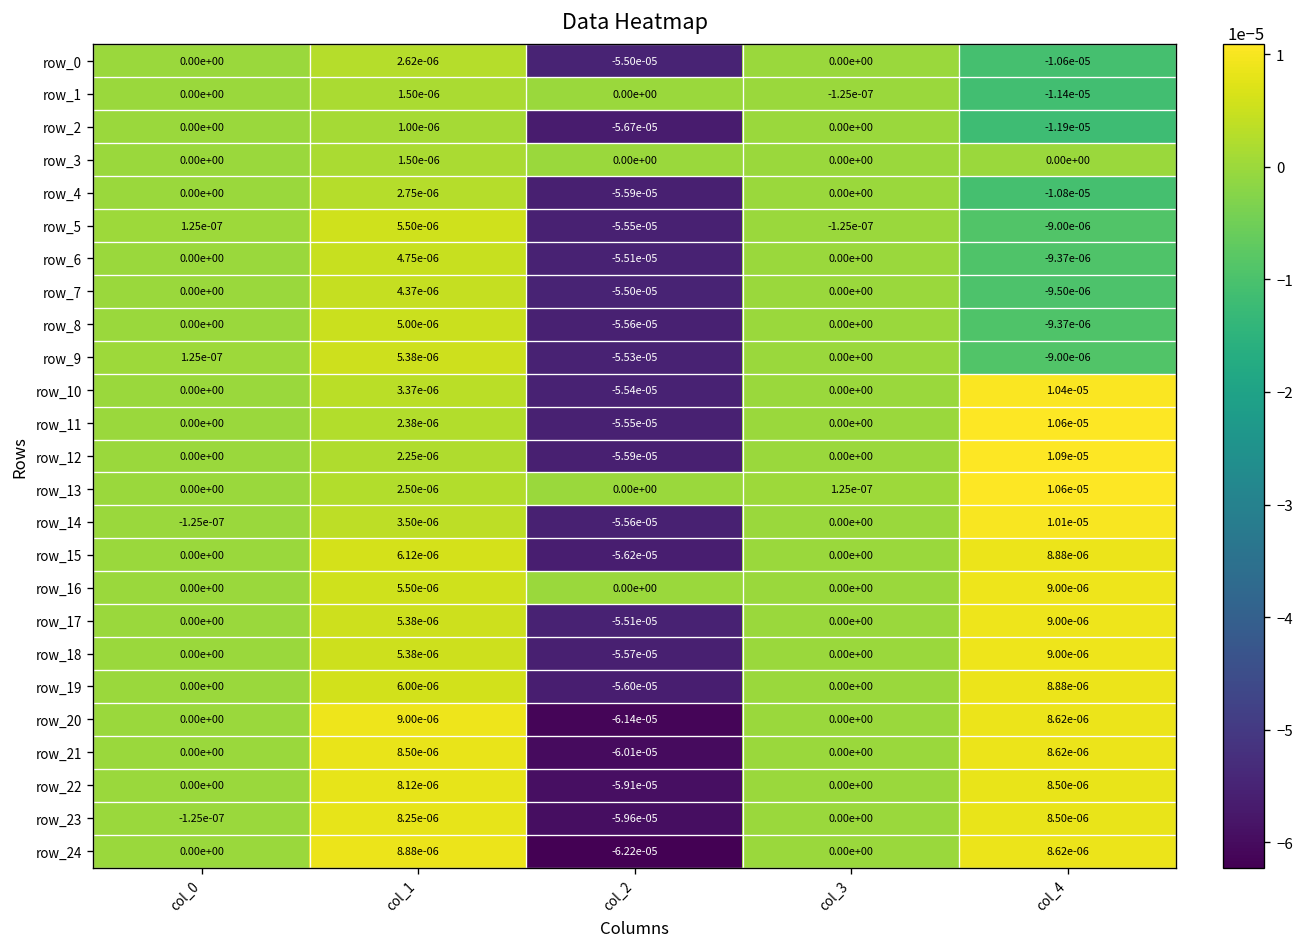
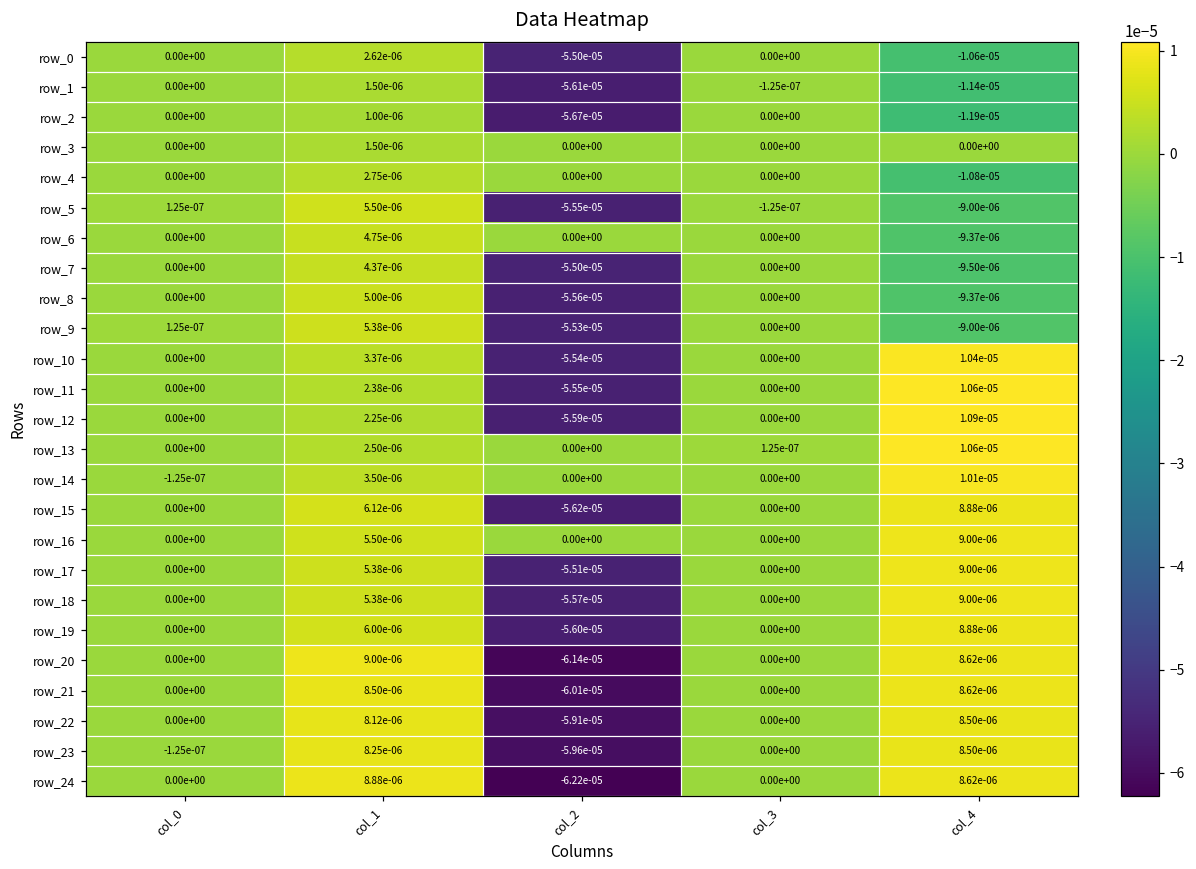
  {
    "row_0": {
      "col_0": "0.00e+00",
      "col_1": "2.62e-06",
      "col_2": "-5.50e-05",
      "col_3": "0.00e+00",
      "col_4": "-1.06e-05"
    },
    "row_1": {
      "col_0": "0.00e+00",
      "col_1": "1.50e-06",
-     "col_2": "0.00e+00",
+     "col_2": "-5.61e-05",
      "col_3": "-1.25e-07",
      "col_4": "-1.14e-05"
    },
    "row_2": {
      "col_0": "0.00e+00",
      "col_1": "1.00e-06",
      "col_2": "-5.67e-05",
      "col_3": "0.00e+00",
      "col_4": "-1.19e-05"
    },
    "row_3": {
      "col_0": "0.00e+00",
      "col_1": "1.50e-06",
      "col_2": "0.00e+00",
      "col_3": "0.00e+00",
      "col_4": "0.00e+00"
    },
    "row_4": {
      "col_0": "0.00e+00",
      "col_1": "2.75e-06",
-     "col_2": "-5.59e-05",
+     "col_2": "0.00e+00",
      "col_3": "0.00e+00",
      "col_4": "-1.08e-05"
    },
    "row_5": {
      "col_0": "1.25e-07",
      "col_1": "5.50e-06",
      "col_2": "-5.55e-05",
      "col_3": "-1.25e-07",
      "col_4": "-9.00e-06"
    },
    "row_6": {
      "col_0": "0.00e+00",
      "col_1": "4.75e-06",
-     "col_2": "-5.51e-05",
+     "col_2": "0.00e+00",
      "col_3": "0.00e+00",
      "col_4": "-9.37e-06"
    },
    "row_7": {
      "col_0": "0.00e+00",
      "col_1": "4.37e-06",
      "col_2": "-5.50e-05",
      "col_3": "0.00e+00",
      "col_4": "-9.50e-06"
    },
    "row_8": {
      "col_0": "0.00e+00",
      "col_1": "5.00e-06",
      "col_2": "-5.56e-05",
      "col_3": "0.00e+00",
      "col_4": "-9.37e-06"
    },
    "row_9": {
      "col_0": "1.25e-07",
      "col_1": "5.38e-06",
      "col_2": "-5.53e-05",
      "col_3": "0.00e+00",
      "col_4": "-9.00e-06"
    },
    "row_10": {
      "col_0": "0.00e+00",
      "col_1": "3.37e-06",
      "col_2": "-5.54e-05",
      "col_3": "0.00e+00",
      "col_4": "1.04e-05"
    },
    "row_11": {
      "col_0": "0.00e+00",
      "col_1": "2.38e-06",
      "col_2": "-5.55e-05",
      "col_3": "0.00e+00",
      "col_4": "1.06e-05"
    },
    "row_12": {
      "col_0": "0.00e+00",
      "col_1": "2.25e-06",
      "col_2": "-5.59e-05",
      "col_3": "0.00e+00",
      "col_4": "1.09e-05"
    },
    "row_13": {
      "col_0": "0.00e+00",
      "col_1": "2.50e-06",
      "col_2": "0.00e+00",
      "col_3": "1.25e-07",
      "col_4": "1.06e-05"
    },
    "row_14": {
      "col_0": "-1.25e-07",
      "col_1": "3.50e-06",
-     "col_2": "-5.56e-05",
+     "col_2": "0.00e+00",
      "col_3": "0.00e+00",
      "col_4": "1.01e-05"
    },
    "row_15": {
      "col_0": "0.00e+00",
      "col_1": "6.12e-06",
      "col_2": "-5.62e-05",
      "col_3": "0.00e+00",
      "col_4": "8.88e-06"
    },
    "row_16": {
      "col_0": "0.00e+00",
      "col_1": "5.50e-06",
      "col_2": "0.00e+00",
      "col_3": "0.00e+00",
      "col_4": "9.00e-06"
    },
    "row_17": {
      "col_0": "0.00e+00",
      "col_1": "5.38e-06",
      "col_2": "-5.51e-05",
      "col_3": "0.00e+00",
      "col_4": "9.00e-06"
    },
    "row_18": {
      "col_0": "0.00e+00",
      "col_1": "5.38e-06",
      "col_2": "-5.57e-05",
      "col_3": "0.00e+00",
      "col_4": "9.00e-06"
    },
    "row_19": {
      "col_0": "0.00e+00",
      "col_1": "6.00e-06",
      "col_2": "-5.60e-05",
      "col_3": "0.00e+00",
      "col_4": "8.88e-06"
    },
    "row_20": {
      "col_0": "0.00e+00",
      "col_1": "9.00e-06",
      "col_2": "-6.14e-05",
      "col_3": "0.00e+00",
      "col_4": "8.62e-06"
    },
    "row_21": {
      "col_0": "0.00e+00",
      "col_1": "8.50e-06",
      "col_2": "-6.01e-05",
      "col_3": "0.00e+00",
      "col_4": "8.62e-06"
    },
    "row_22": {
      "col_0": "0.00e+00",
      "col_1": "8.12e-06",
      "col_2": "-5.91e-05",
      "col_3": "0.00e+00",
      "col_4": "8.50e-06"
    },
    "row_23": {
      "col_0": "-1.25e-07",
      "col_1": "8.25e-06",
      "col_2": "-5.96e-05",
      "col_3": "0.00e+00",
      "col_4": "8.50e-06"
    },
    "row_24": {
      "col_0": "0.00e+00",
      "col_1": "8.88e-06",
      "col_2": "-6.22e-05",
      "col_3": "0.00e+00",
      "col_4": "8.62e-06"
    }
  }
